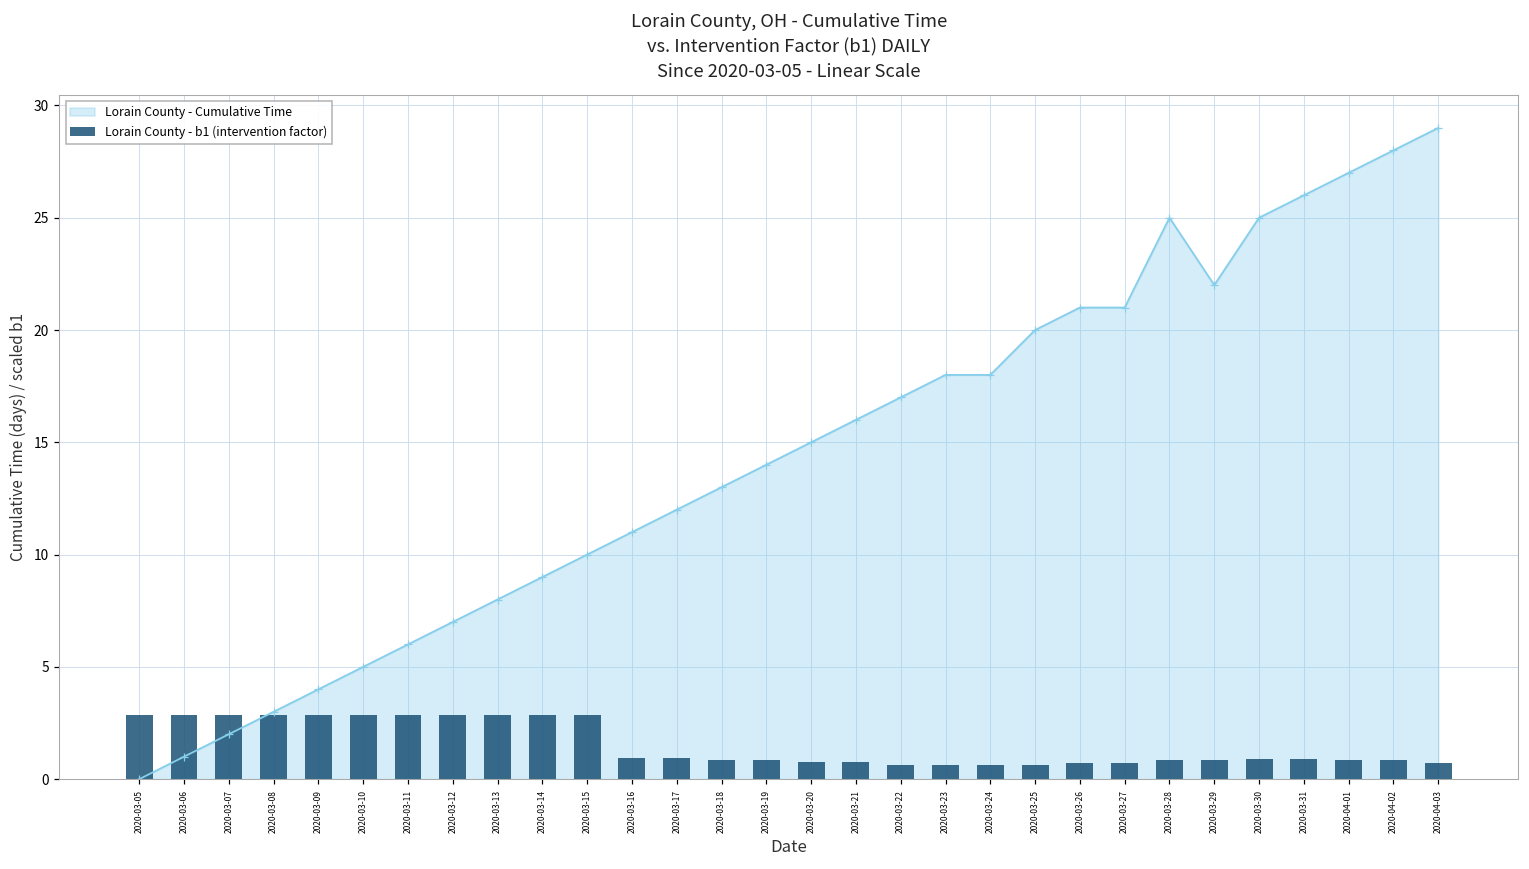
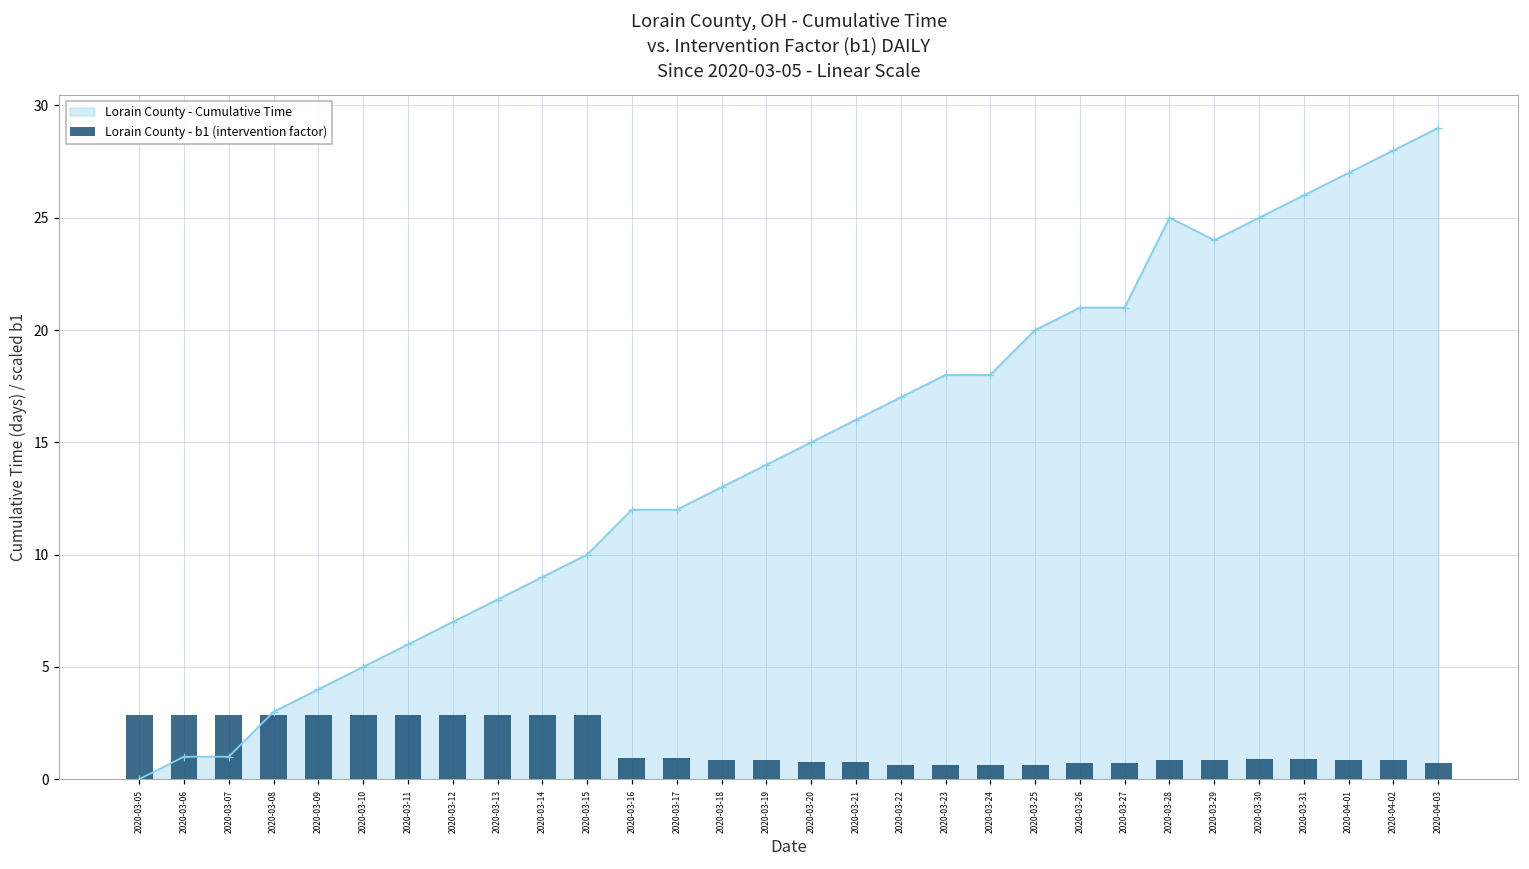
  {
    "Lorain County - Cumulative Time": {
      "2020-03-05": 0,
      "2020-03-06": 1,
-     "2020-03-07": 2,
+     "2020-03-07": 1,
      "2020-03-08": 3,
      "2020-03-09": 4,
      "2020-03-10": 5,
      "2020-03-11": 6,
      "2020-03-12": 7,
      "2020-03-13": 8,
      "2020-03-14": 9,
      "2020-03-15": 10,
-     "2020-03-16": 11,
+     "2020-03-16": 12,
      "2020-03-17": 12,
      "2020-03-18": 13,
      "2020-03-19": 14,
      "2020-03-20": 15,
      "2020-03-21": 16,
      "2020-03-22": 17,
      "2020-03-23": 18,
      "2020-03-24": 18,
      "2020-03-25": 20,
      "2020-03-26": 21,
      "2020-03-27": 21,
      "2020-03-28": 25,
-     "2020-03-29": 22,
+     "2020-03-29": 24,
      "2020-03-30": 25,
      "2020-03-31": 26,
      "2020-04-01": 27,
      "2020-04-02": 28,
      "2020-04-03": 29
    },
    "Lorain County - b1 (intervention factor)": {
      "2020-03-05": 2.8,
      "2020-03-06": 2.8,
      "2020-03-07": 2.8,
      "2020-03-08": 2.8,
      "2020-03-09": 2.8,
      "2020-03-10": 2.8,
      "2020-03-11": 2.8,
      "2020-03-12": 2.8,
      "2020-03-13": 2.8,
      "2020-03-14": 2.8,
      "2020-03-15": 2.8,
      "2020-03-16": 1,
      "2020-03-17": 1,
      "2020-03-18": 0.9,
      "2020-03-19": 0.9,
      "2020-03-20": 0.8,
      "2020-03-21": 0.8,
      "2020-03-22": 0.7,
      "2020-03-23": 0.7,
      "2020-03-24": 0.7,
      "2020-03-25": 0.7,
      "2020-03-26": 0.7,
      "2020-03-27": 0.7,
      "2020-03-28": 0.9,
      "2020-03-29": 0.9,
      "2020-03-30": 1,
      "2020-03-31": 1,
      "2020-04-01": 0.9,
      "2020-04-02": 0.9,
      "2020-04-03": 0.7
    }
  }
